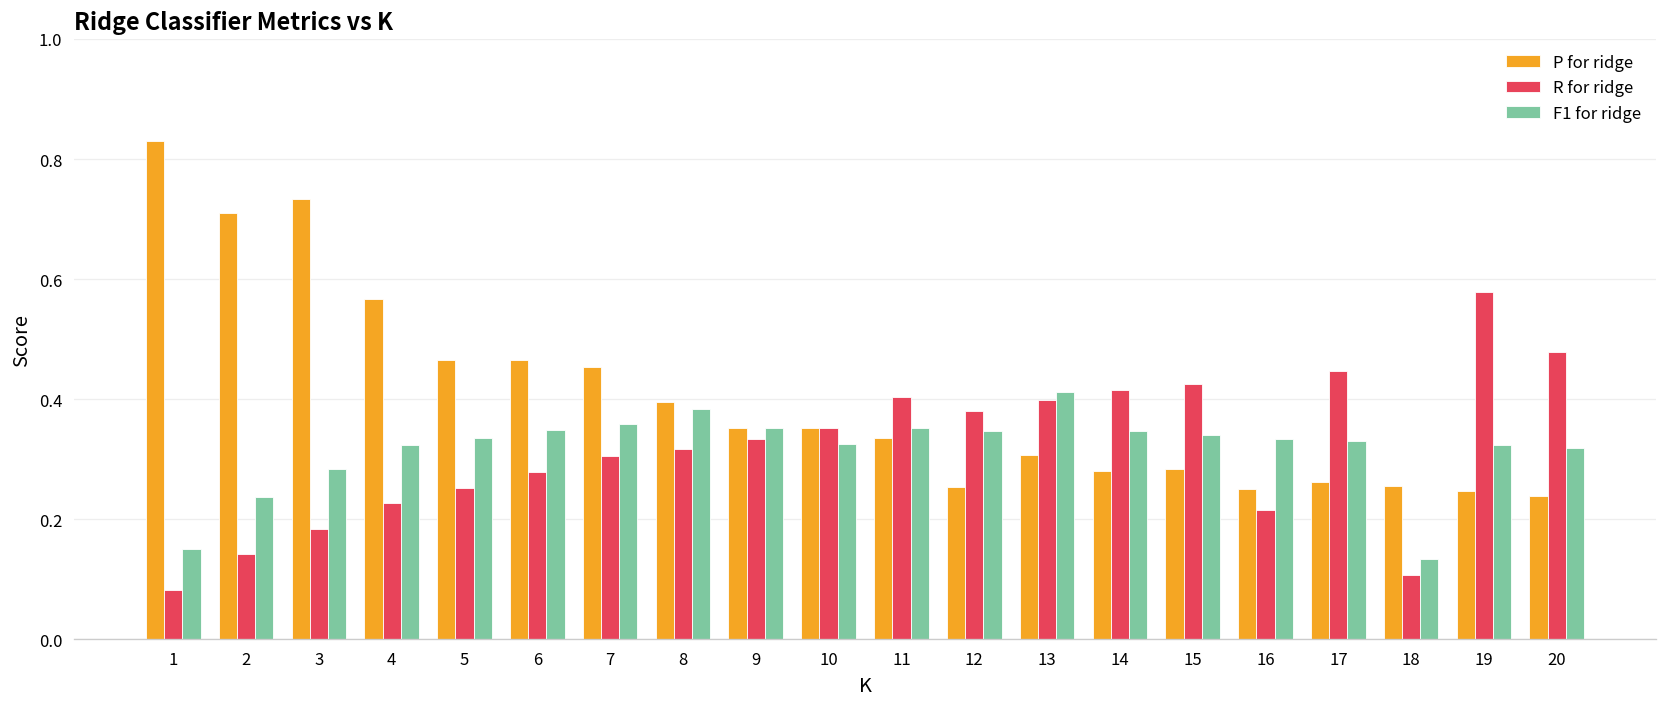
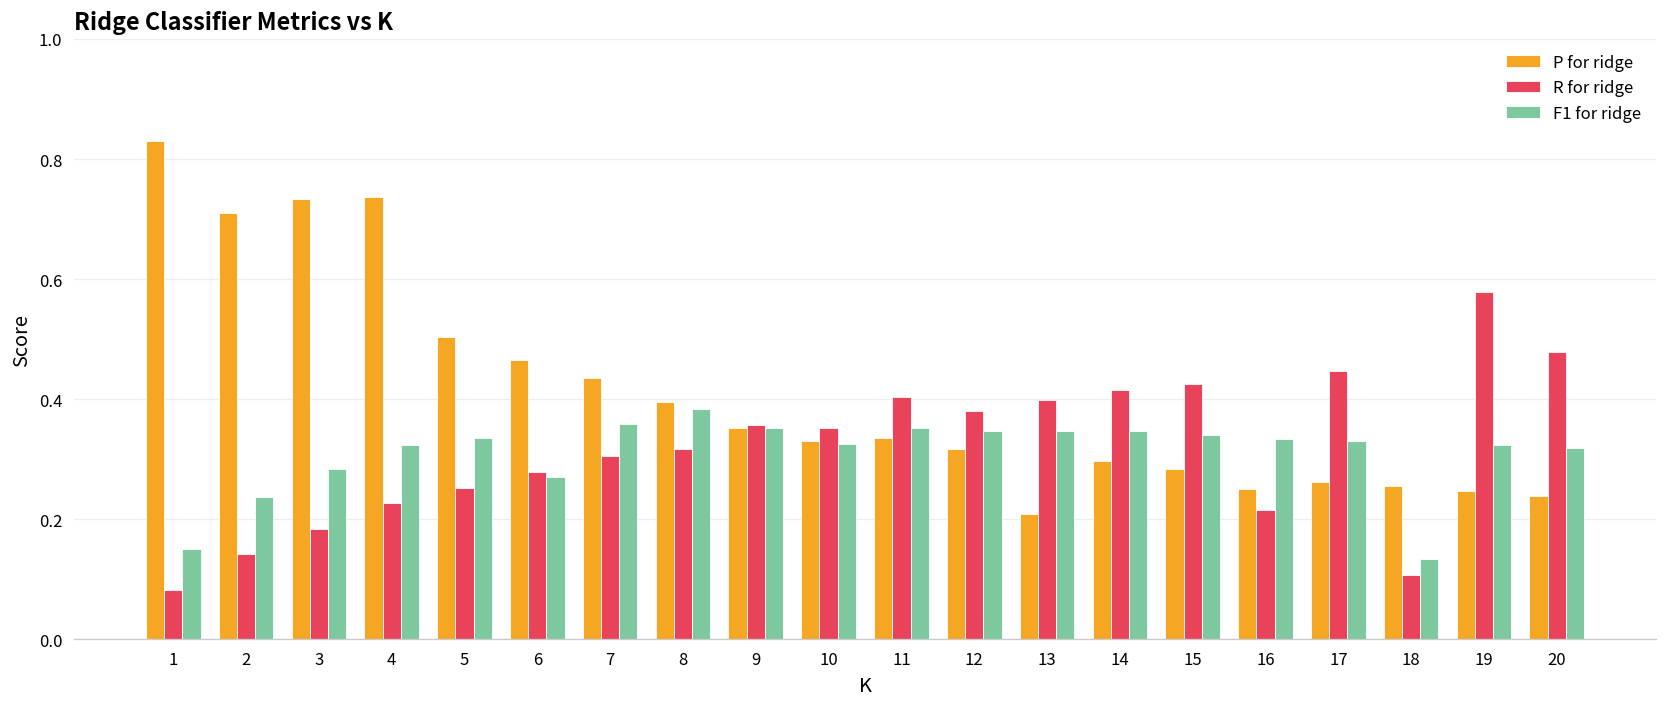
  {
    "P for ridge": {
      "1": 0.83,
      "2": 0.71,
      "3": 0.73,
-     "4": 0.57,
-     "5": 0.47,
+     "4": 0.74,
+     "5": 0.50,
      "6": 0.46,
-     "7": 0.45,
+     "7": 0.44,
      "8": 0.40,
      "9": 0.35,
-     "10": 0.35,
+     "10": 0.33,
      "11": 0.34,
-     "12": 0.25,
-     "13": 0.31,
-     "14": 0.28,
+     "12": 0.32,
+     "13": 0.21,
+     "14": 0.30,
      "15": 0.28,
      "16": 0.25,
      "17": 0.26,
      "18": 0.26,
      "19": 0.25,
      "20": 0.24
    },
    "R for ridge": {
      "1": 0.08,
      "2": 0.14,
      "3": 0.18,
      "4": 0.23,
      "5": 0.25,
      "6": 0.28,
      "7": 0.30,
      "8": 0.32,
-     "9": 0.33,
+     "9": 0.36,
      "10": 0.35,
      "11": 0.40,
      "12": 0.38,
      "13": 0.40,
      "14": 0.42,
      "15": 0.42,
      "16": 0.22,
      "17": 0.45,
      "18": 0.11,
      "19": 0.58,
      "20": 0.48
    },
    "F1 for ridge": {
      "1": 0.15,
      "2": 0.24,
      "3": 0.28,
      "4": 0.32,
      "5": 0.34,
-     "6": 0.35,
+     "6": 0.27,
      "7": 0.36,
      "8": 0.38,
      "9": 0.35,
      "10": 0.33,
      "11": 0.35,
      "12": 0.35,
-     "13": 0.41,
+     "13": 0.35,
      "14": 0.35,
      "15": 0.34,
      "16": 0.33,
      "17": 0.33,
      "18": 0.13,
      "19": 0.32,
      "20": 0.32
    }
  }
